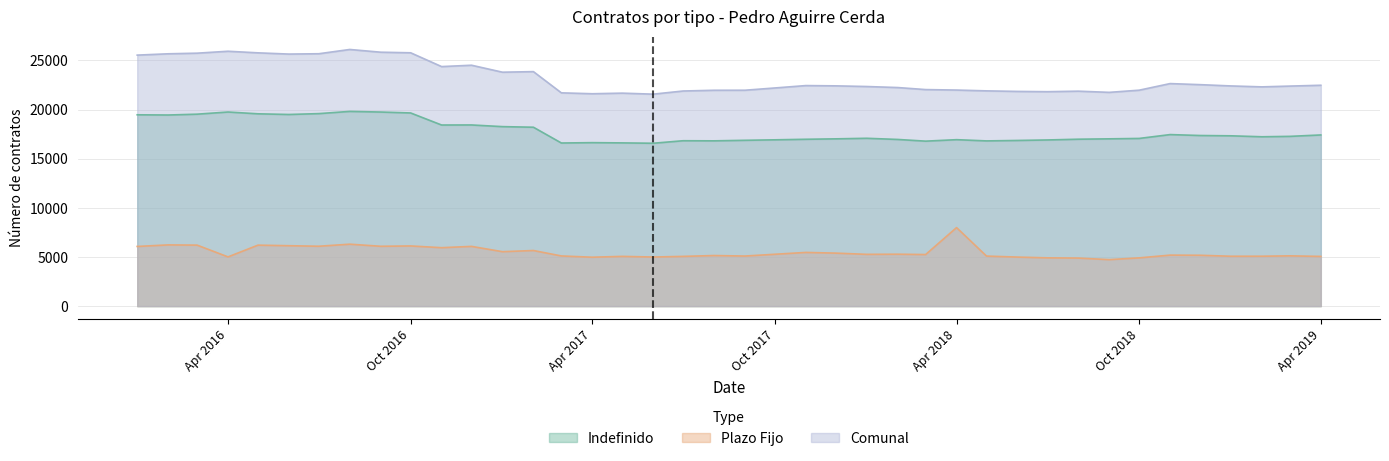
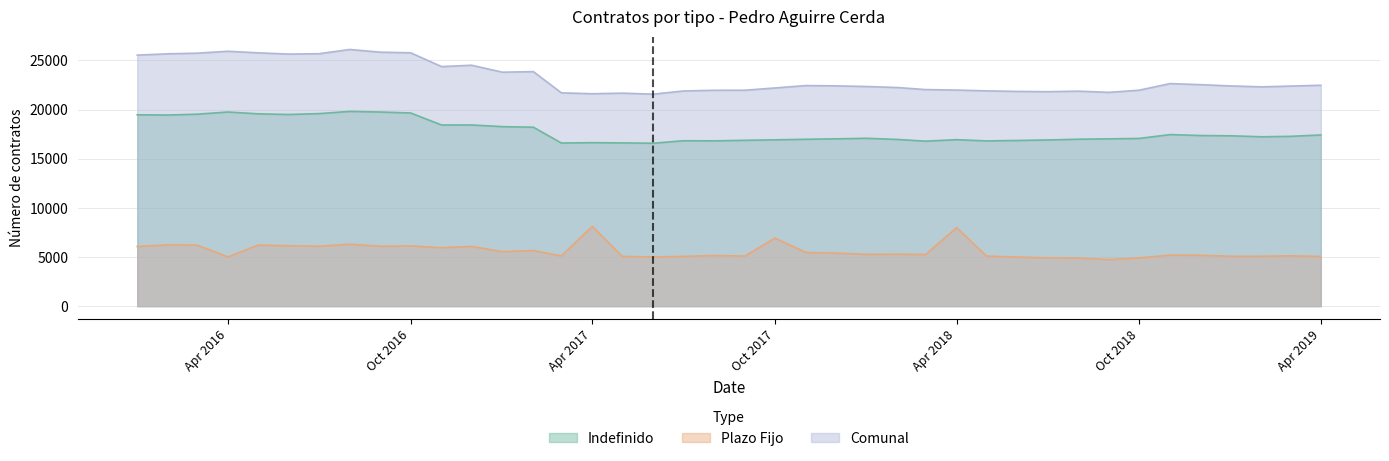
  {
    "Plazo Fijo": {
      "Apr 2016": 5000,
      "Oct 2016": 6000,
-     "Apr 2017": 5000,
-     "Oct 2017": 5000,
+     "Apr 2017": 8000,
+     "Oct 2017": 7000,
      "Apr 2018": 8000,
      "Oct 2018": 5000,
      "Apr 2019": 5000
    }
  }
